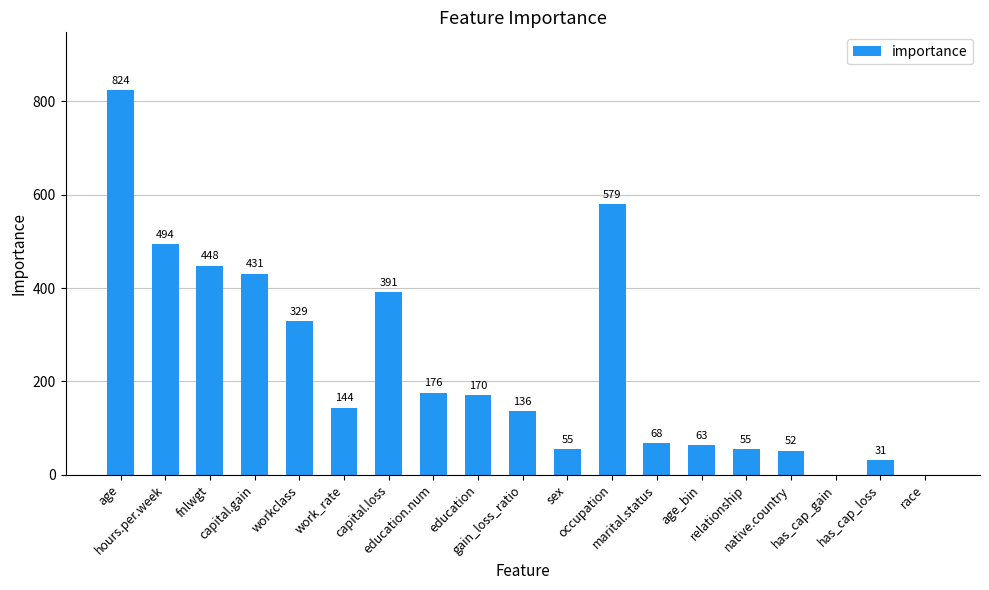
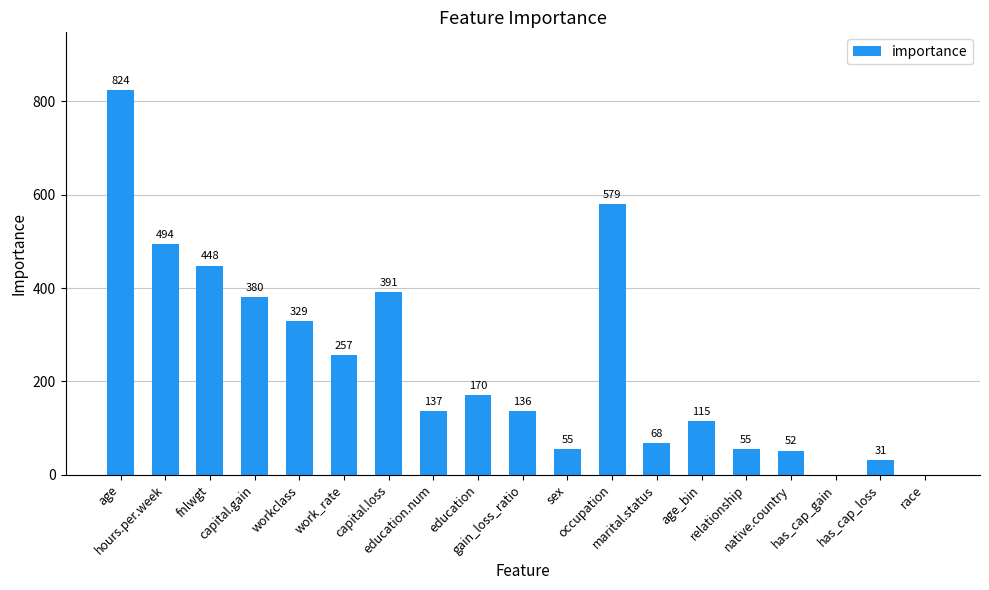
  {
    "age": 824,
    "hours.per.week": 494,
    "fnlwgt": 448,
-   "capital.gain": 431,
+   "capital.gain": 380,
    "workclass": 329,
-   "work_rate": 144,
+   "work_rate": 257,
    "capital.loss": 391,
-   "education.num": 176,
+   "education.num": 137,
    "education": 170,
    "gain_loss_ratio": 136,
    "sex": 55,
    "occupation": 579,
    "marital.status": 68,
-   "age_bin": 63,
+   "age_bin": 115,
    "relationship": 55,
    "native.country": 52,
    "has_cap_loss": 31
  }
